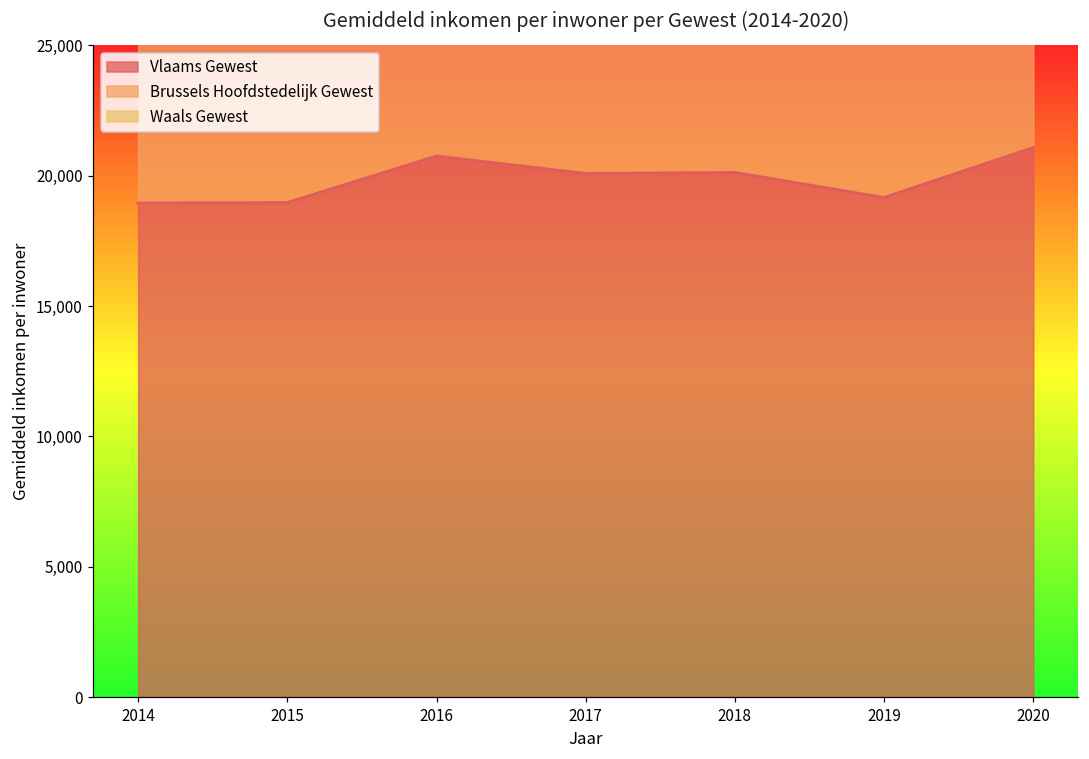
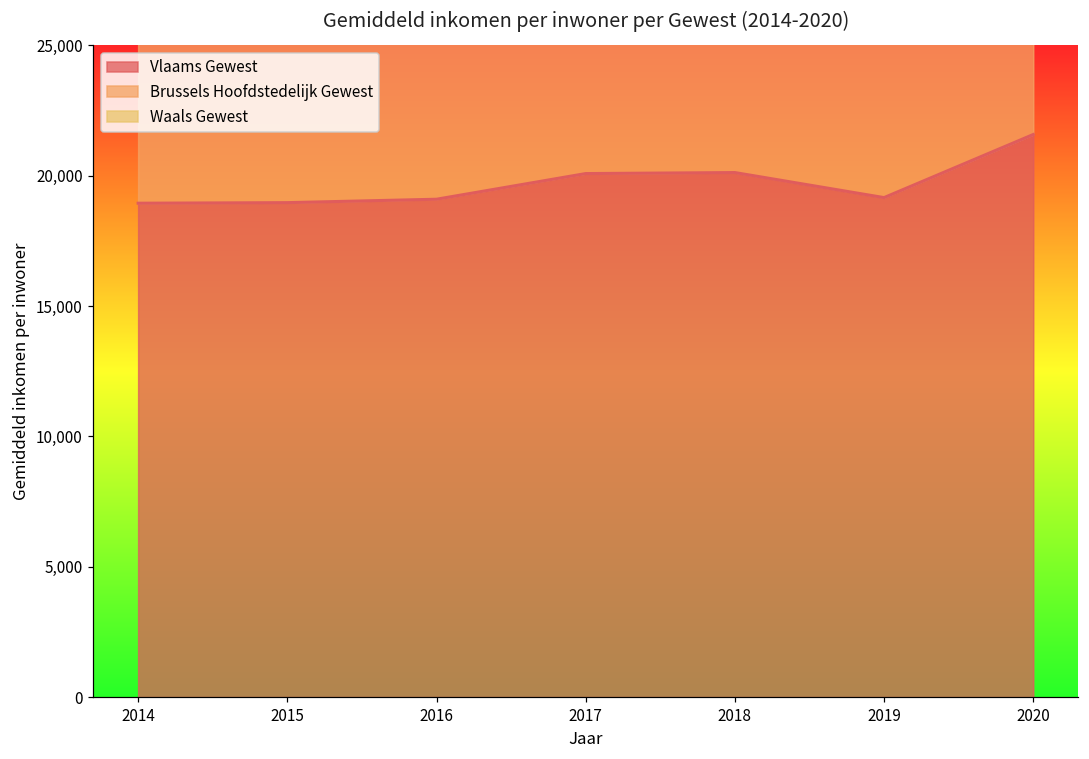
  {
    "Vlaams Gewest": {
      "2014": "18,900",
      "2015": "19,000",
-     "2016": "20,800",
+     "2016": "19,100",
      "2017": "20,100",
      "2018": "20,100",
      "2019": "19,200",
-     "2020": "21,100"
+     "2020": "21,600"
    }
  }
